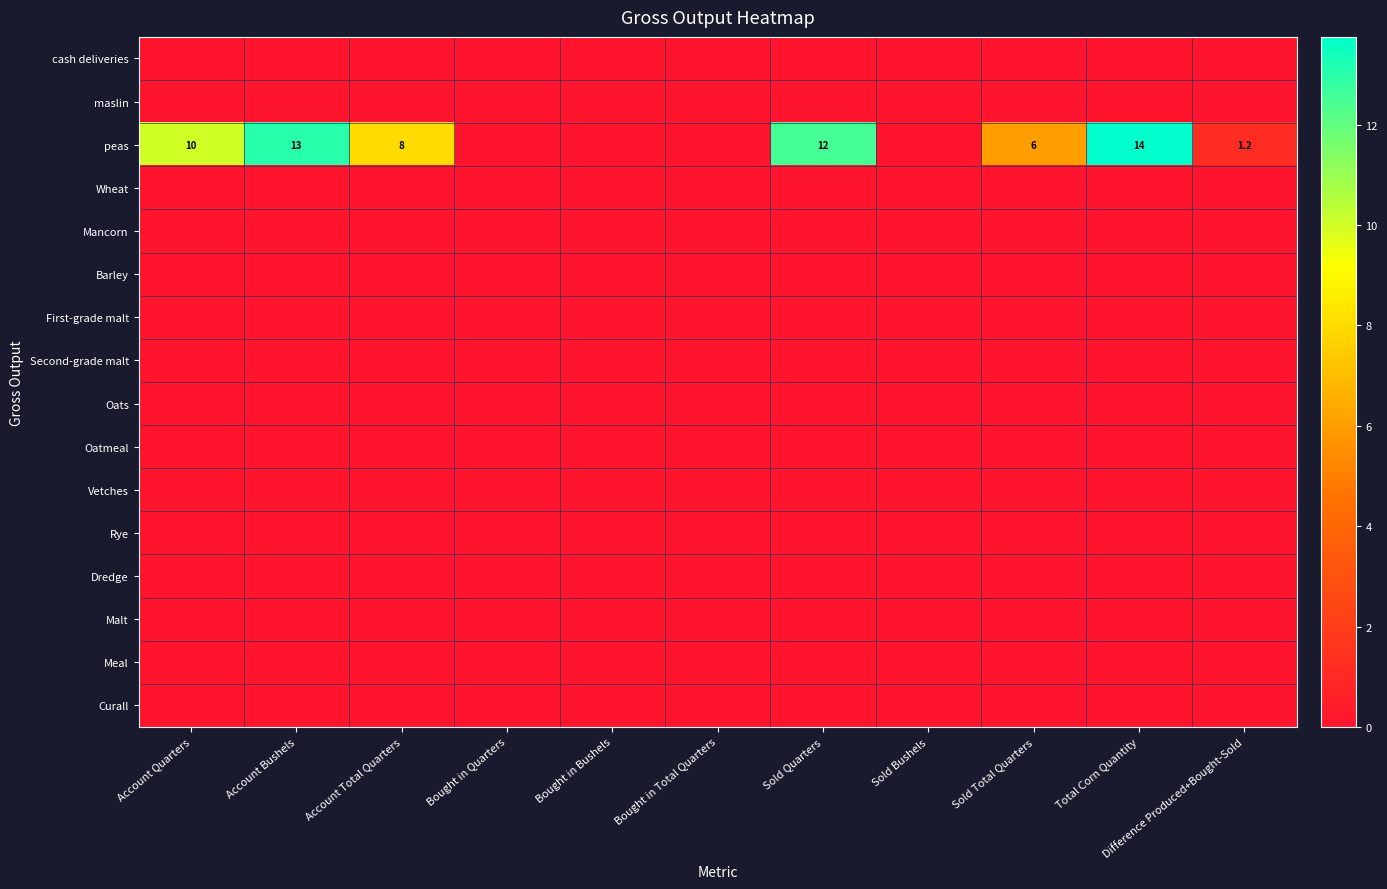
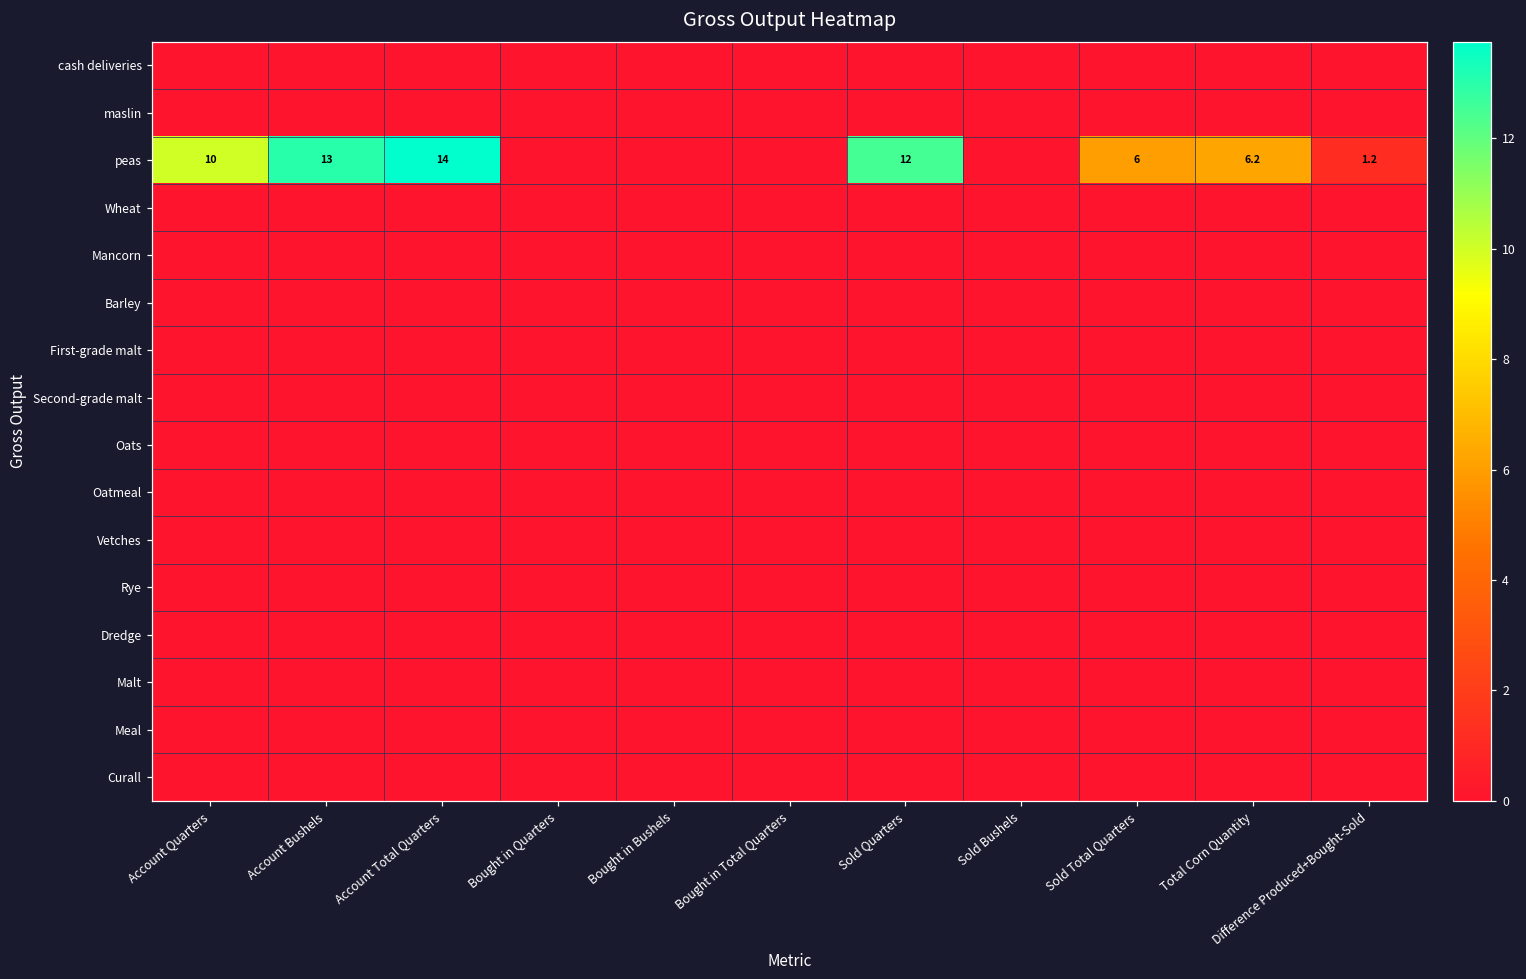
  {
    "peas": {
      "Account Quarters": 10,
      "Account Bushels": 13,
-     "Account Total Quarters": 8,
+     "Account Total Quarters": 14,
      "Sold Quarters": 12,
      "Sold Total Quarters": 6,
-     "Total Corn Quantity": 14,
+     "Total Corn Quantity": 6.2,
      "Difference Produced+Bought-Sold": 1.2
    }
  }
